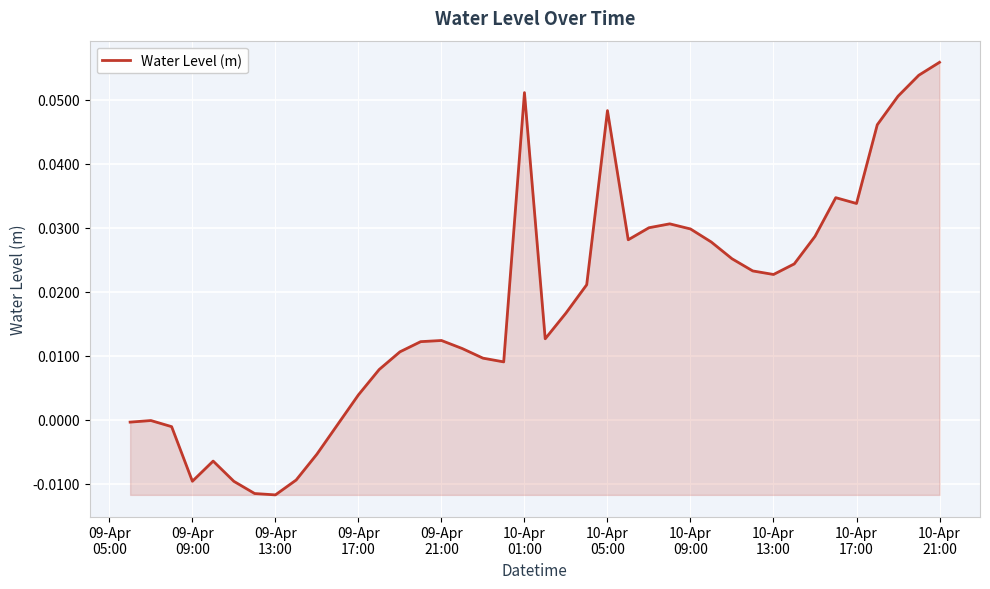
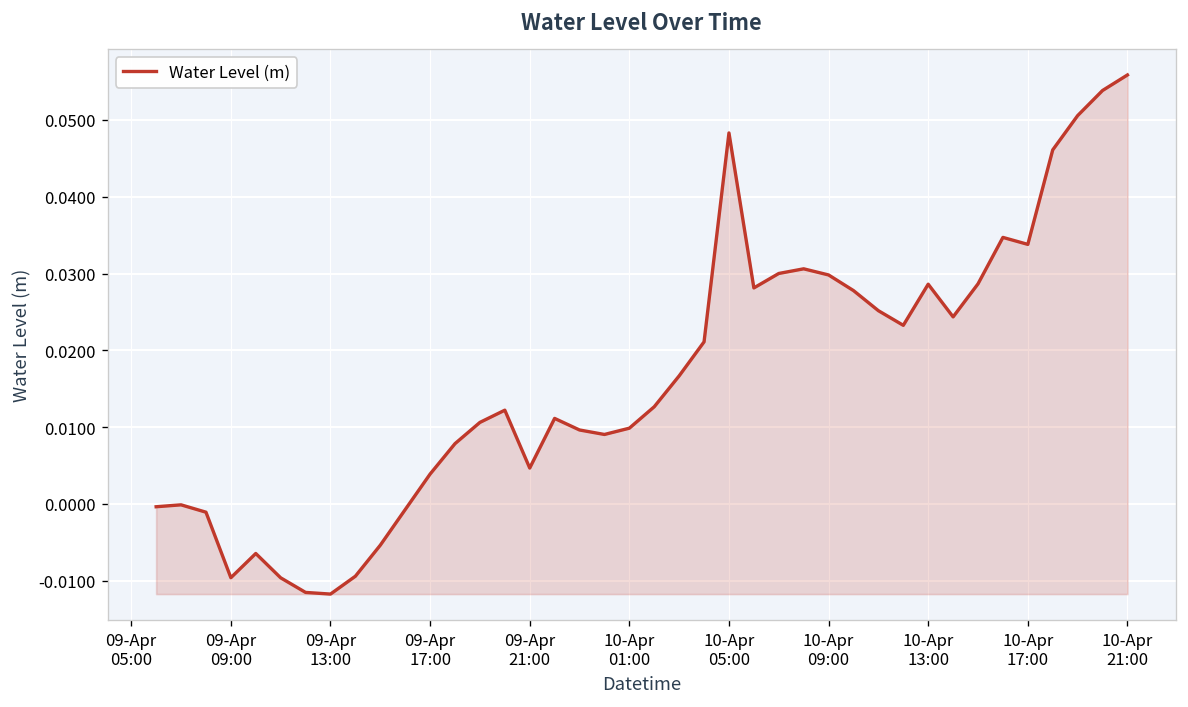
  {
    "09-Apr 09:00": -0.010,
    "09-Apr 13:00": -0.012,
    "09-Apr 17:00": 0.004,
-   "09-Apr 21:00": 0.012,
-   "10-Apr 01:00": 0.051,
+   "09-Apr 21:00": 0.005,
+   "10-Apr 01:00": 0.010,
    "10-Apr 05:00": 0.048,
    "10-Apr 09:00": 0.030,
-   "10-Apr 13:00": 0.023,
+   "10-Apr 13:00": 0.029,
    "10-Apr 17:00": 0.034,
    "10-Apr 21:00": 0.056
  }
